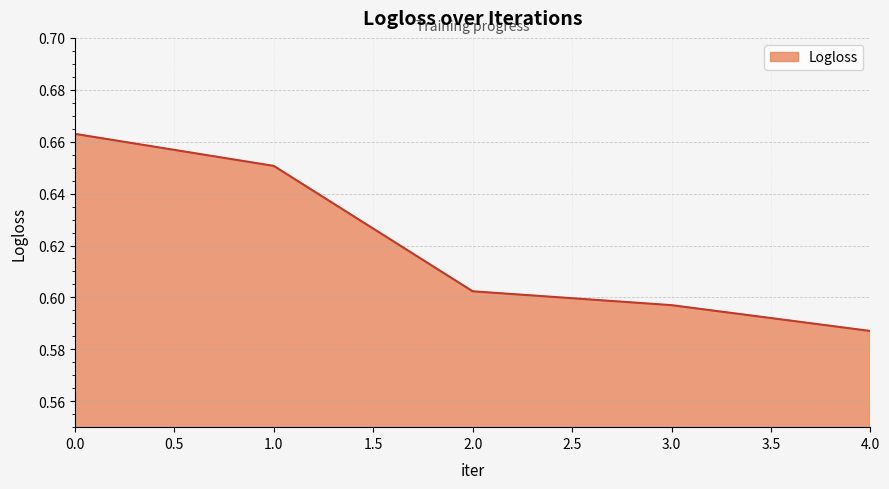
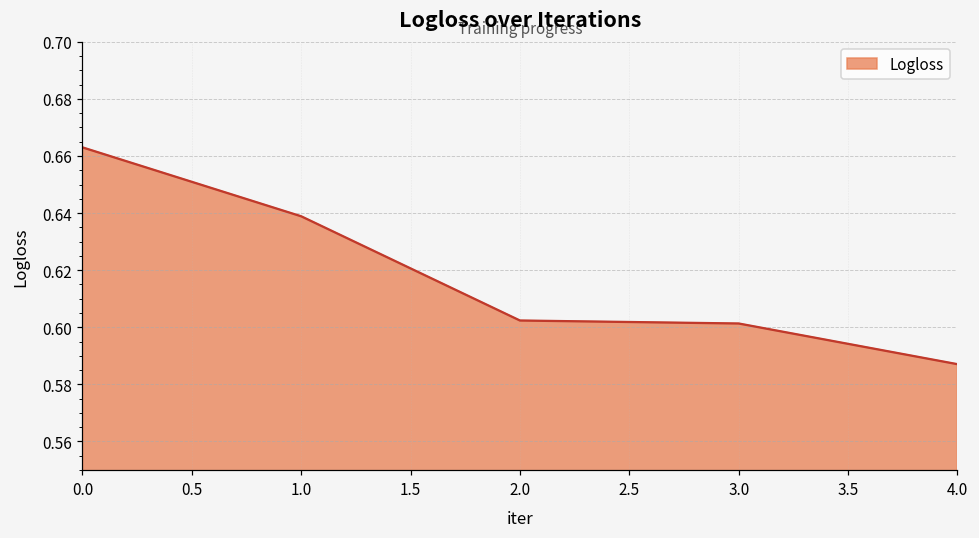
  {
    "0.0": 0.663,
-   "1.0": 0.651,
+   "1.0": 0.639,
    "2.0": 0.602,
-   "3.0": 0.597,
+   "3.0": 0.601,
    "4.0": 0.587
  }
